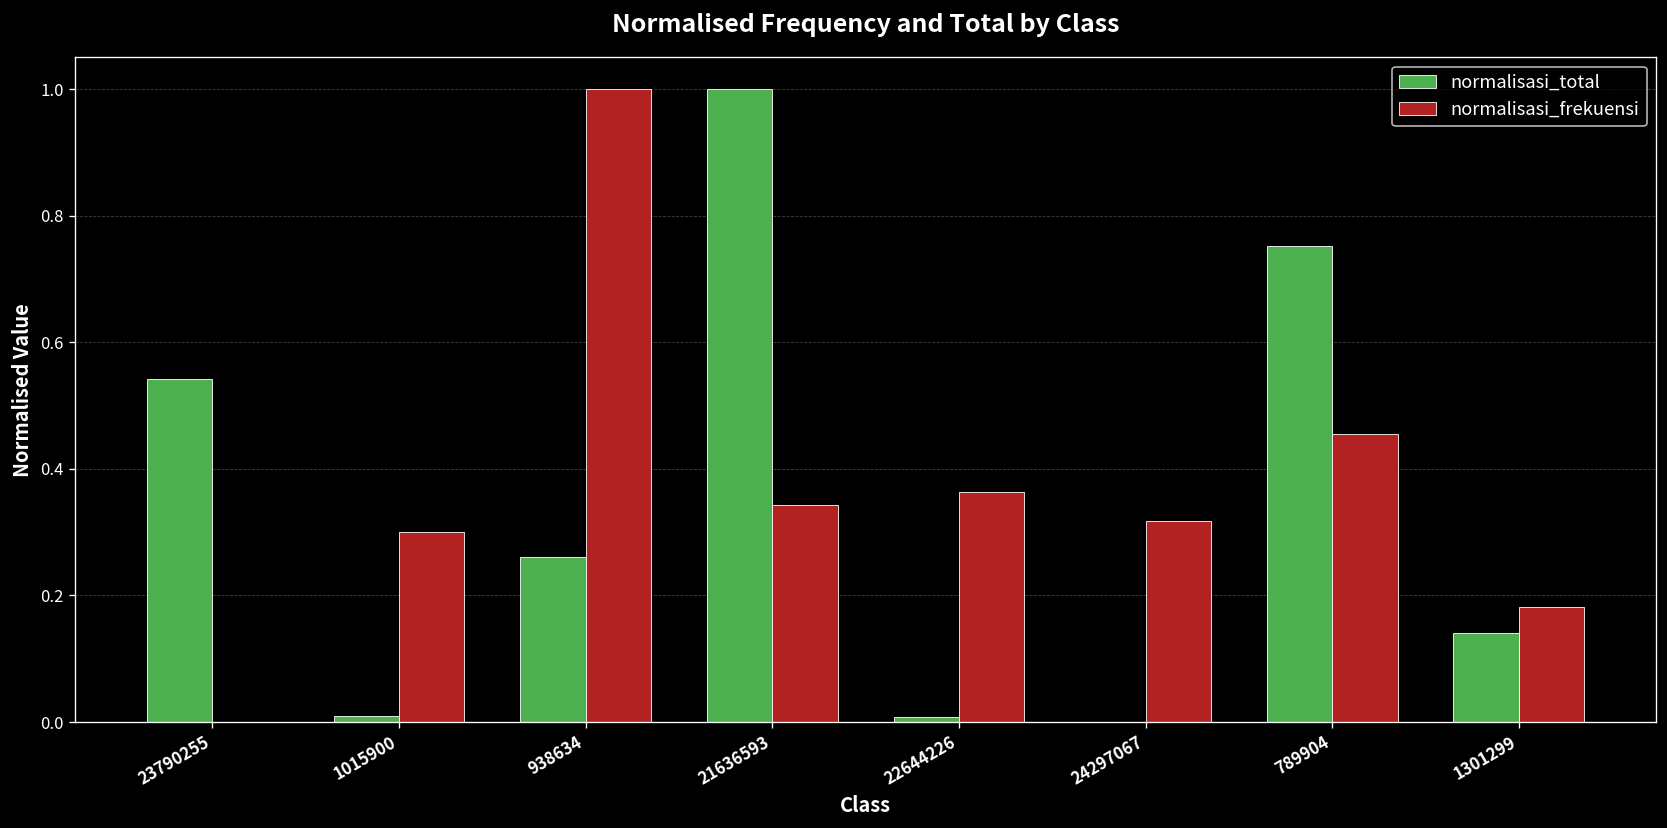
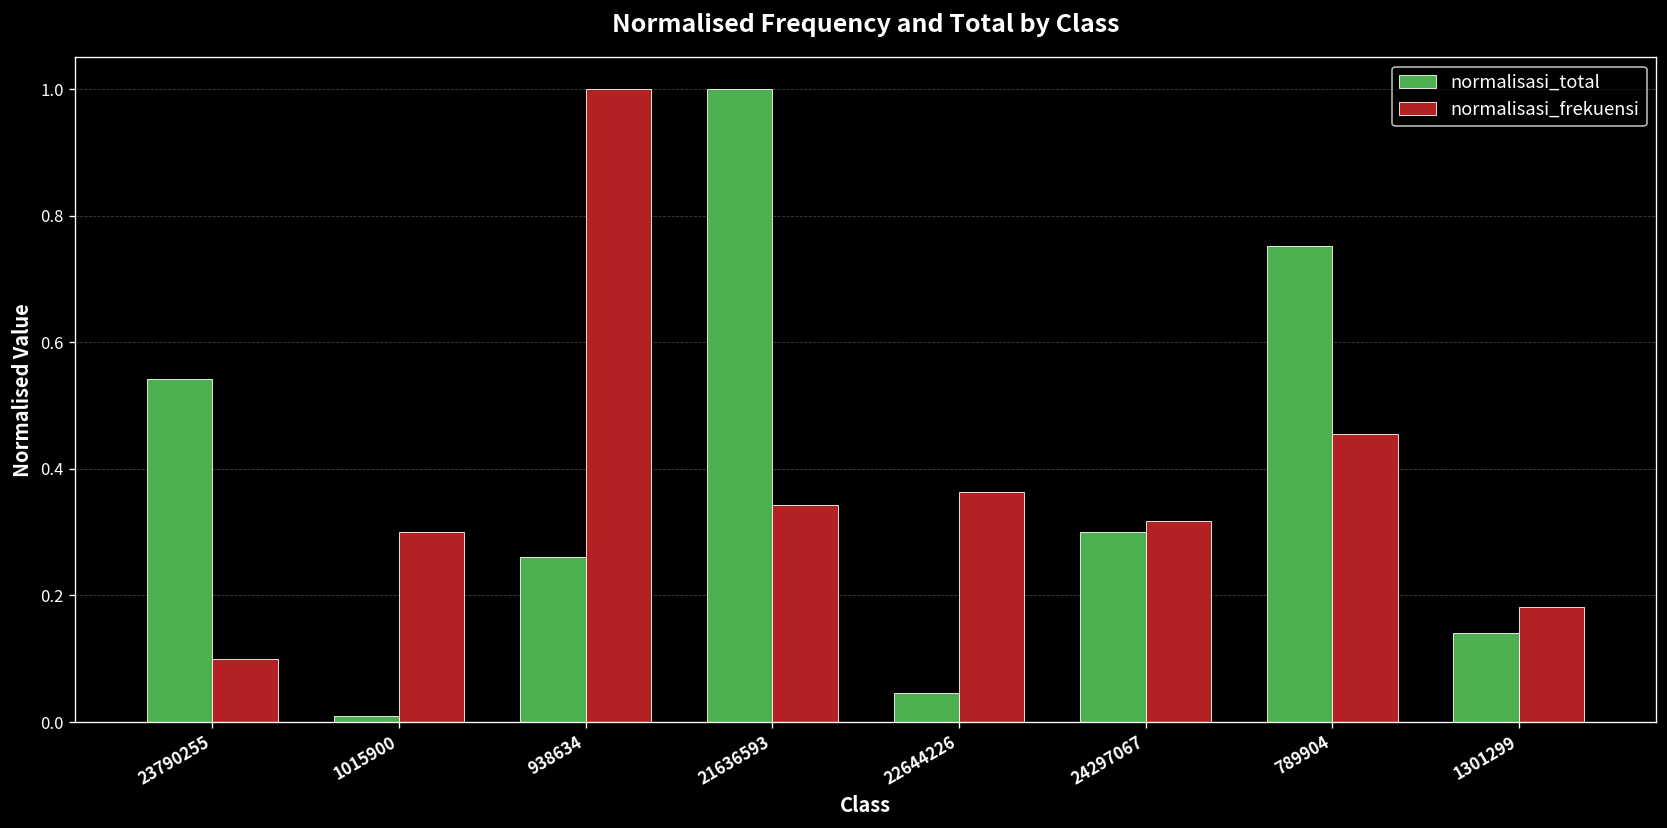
  {
    "normalisasi_total": {
      "23790255": 0.54,
      "1015900": 0.01,
      "938634": 0.26,
      "21636593": 1.00,
-     "22644226": 0.01,
-     "24297067": 0.0,
+     "22644226": 0.05,
+     "24297067": 0.3,
      "789904": 0.75,
      "1301299": 0.14
    },
    "normalisasi_frekuensi": {
-     "23790255": 0.0,
+     "23790255": 0.1,
      "1015900": 0.3,
      "938634": 1.0,
      "21636593": 0.34,
      "22644226": 0.36,
      "24297067": 0.32,
      "789904": 0.45,
      "1301299": 0.18
    }
  }
